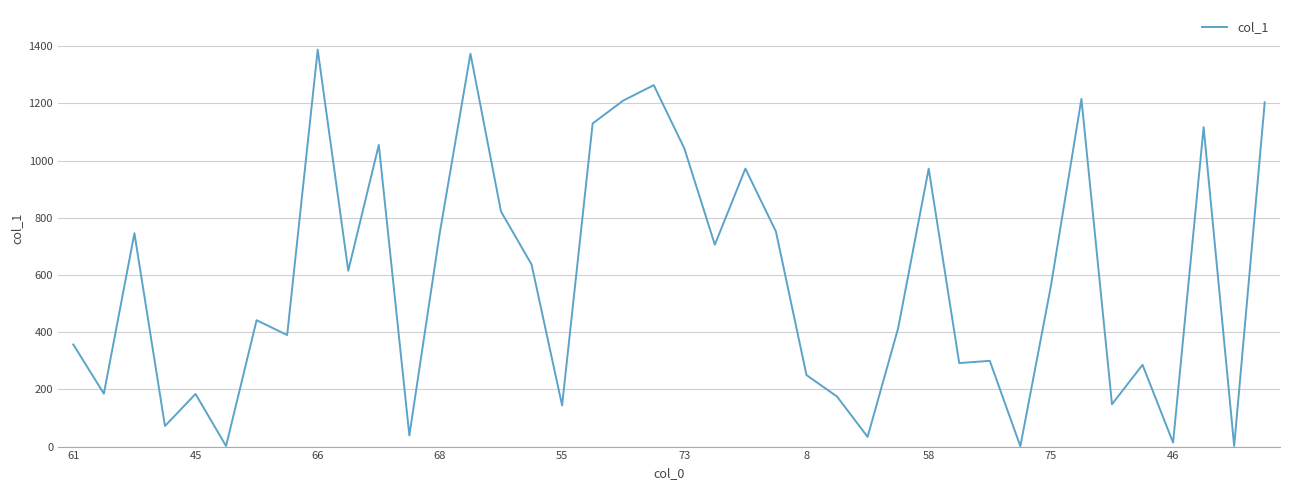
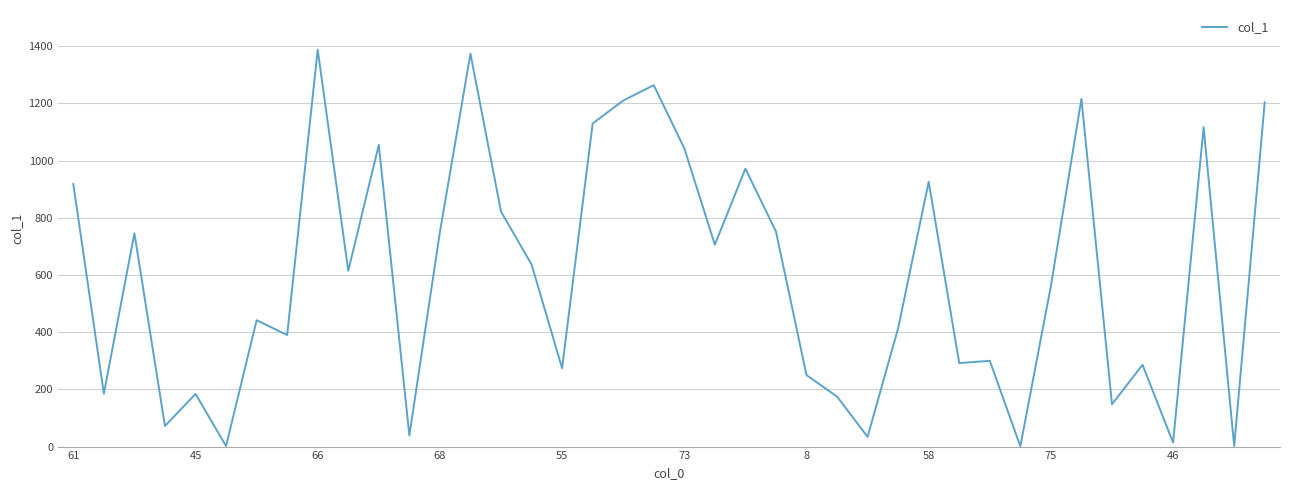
  {
-   "61": 360,
+   "61": 920,
    "45": 180,
    "66": 1390,
    "68": 750,
-   "55": 140,
+   "55": 270,
    "73": 1040,
    "8": 250,
-   "58": 970,
+   "58": 930,
    "75": 560,
    "46": 10
  }
